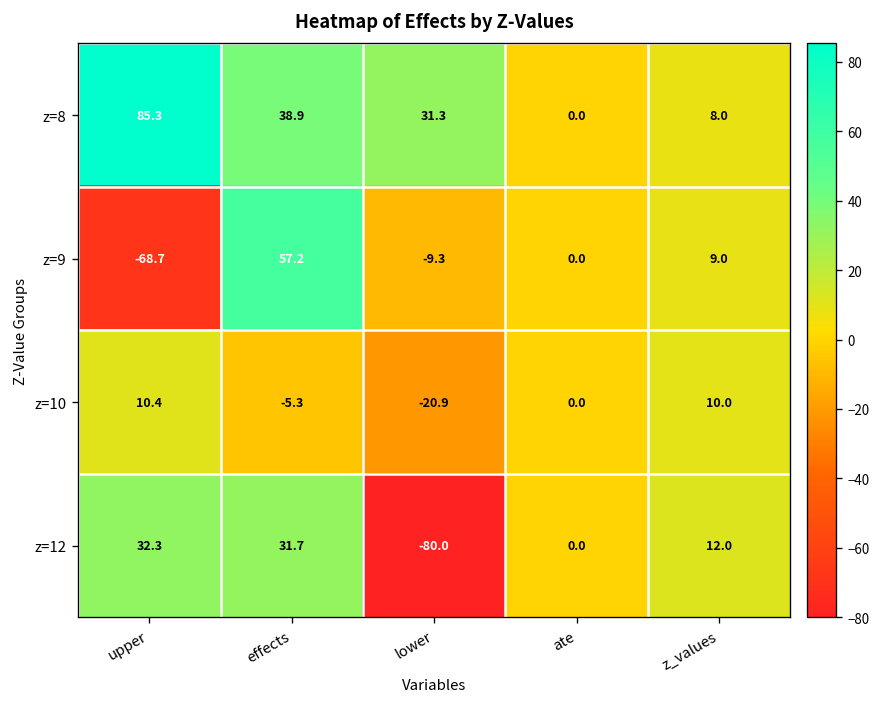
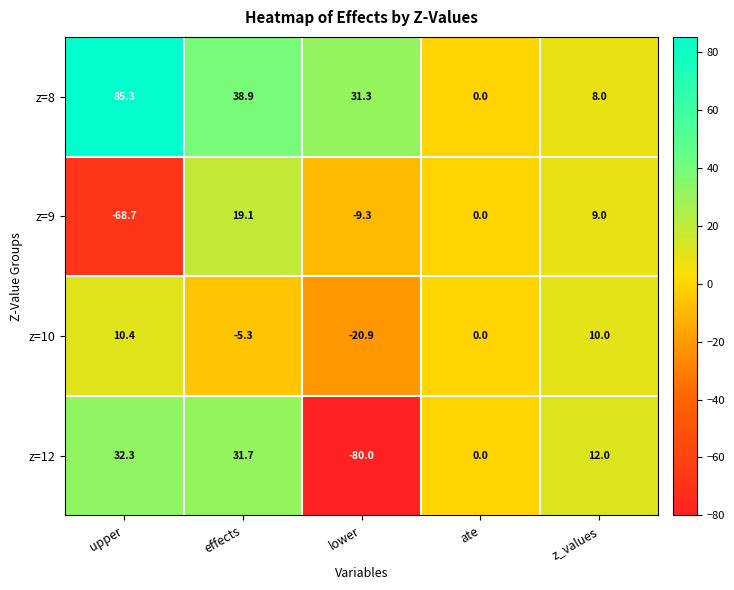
  {
    "z=8": {
      "upper": 85.3,
      "effects": 38.9,
      "lower": 31.3,
      "ate": 0.0,
      "z_values": 8.0
    },
    "z=9": {
      "upper": -68.7,
-     "effects": 57.2,
+     "effects": 19.1,
      "lower": -9.3,
      "ate": 0.0,
      "z_values": 9.0
    },
    "z=10": {
      "upper": 10.4,
      "effects": -5.3,
      "lower": -20.9,
      "ate": 0.0,
      "z_values": 10.0
    },
    "z=12": {
      "upper": 32.3,
      "effects": 31.7,
      "lower": -80.0,
      "ate": 0.0,
      "z_values": 12.0
    }
  }
